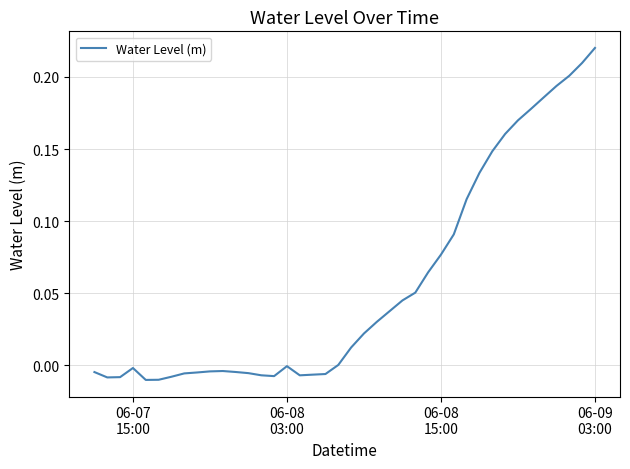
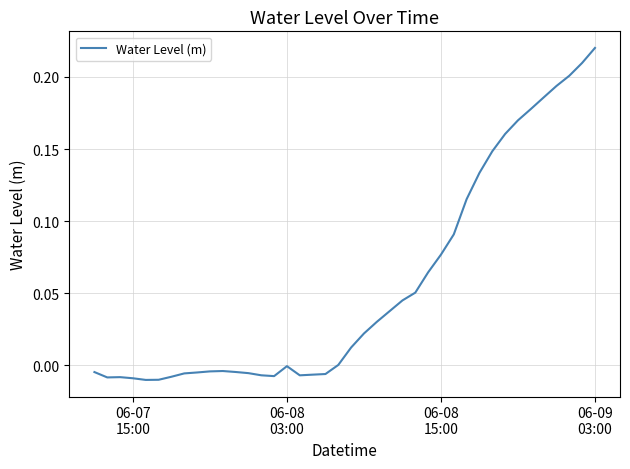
  {
-   "06-07 15:00": -0.002,
+   "06-07 15:00": -0.009,
    "06-08 03:00": -0.001,
    "06-08 15:00": 0.077,
    "06-09 03:00": 0.220
  }
